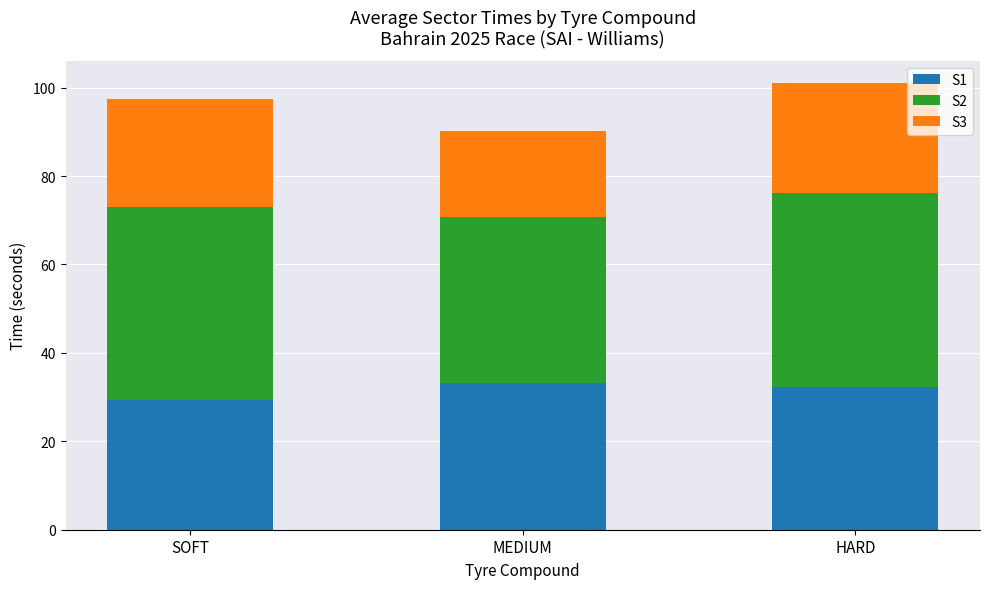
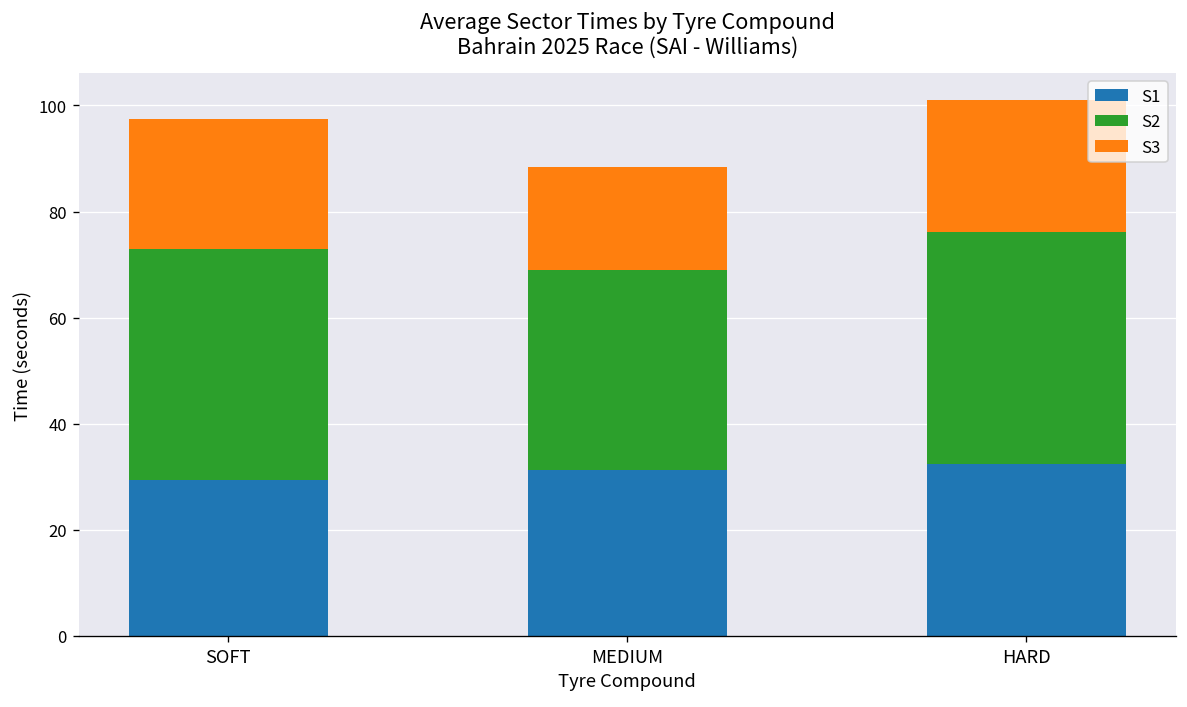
  {
    "S1": {
      "SOFT": 29,
-     "MEDIUM": 33,
+     "MEDIUM": 31,
      "HARD": 32
    },
    "S2": {
      "SOFT": 44,
      "MEDIUM": 38,
      "HARD": 44
    },
    "S3": {
      "SOFT": 25,
      "MEDIUM": 19,
      "HARD": 25
    }
  }
